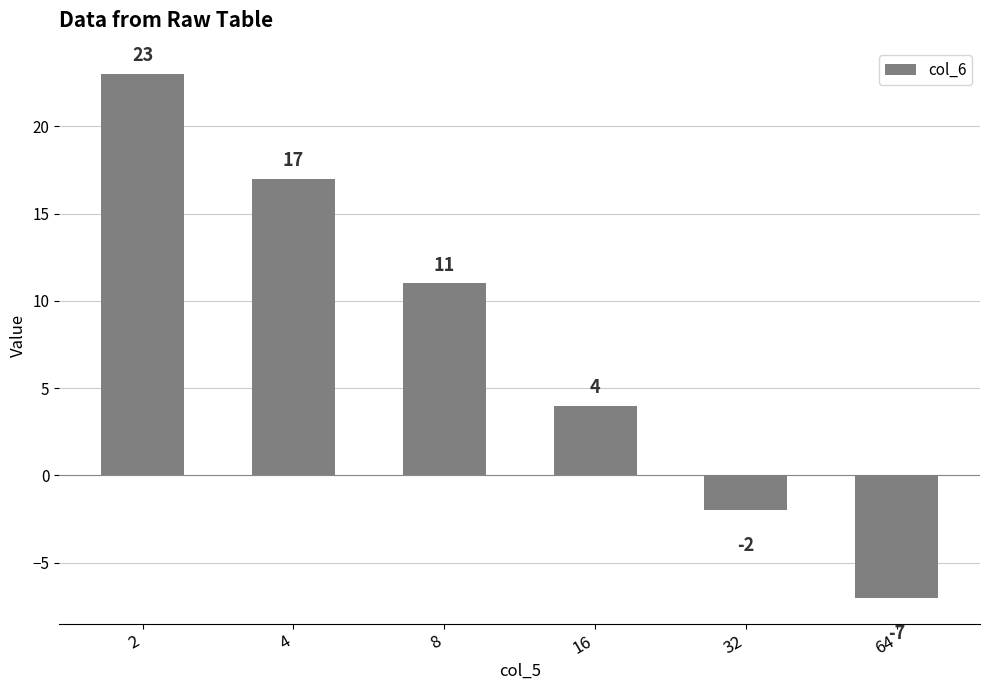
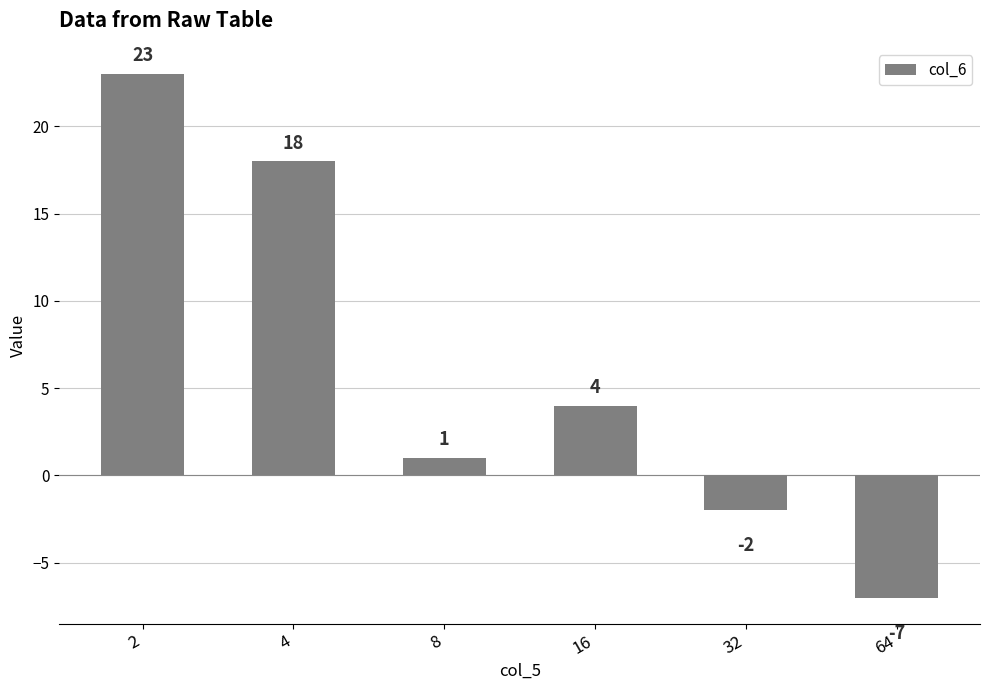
  {
    "2": 23,
-   "4": 17,
-   "8": 11,
+   "4": 18,
+   "8": 1,
    "16": 4
  }
